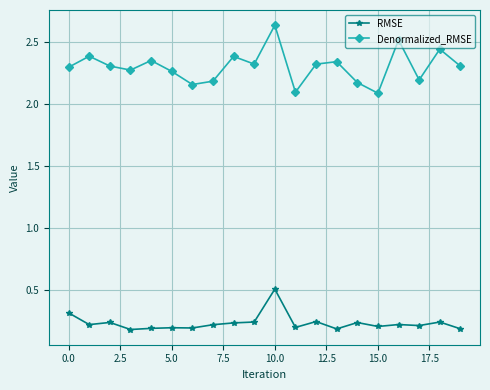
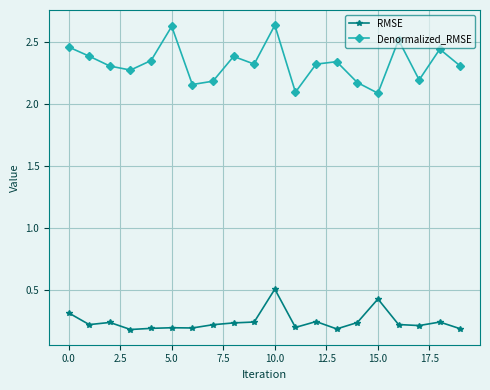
  {
    "RMSE": {
      "0.0": 0.32,
      "5.0": 0.20,
      "10.0": 0.51,
-     "15.0": 0.21
+     "15.0": 0.43
    },
    "Denormalized_RMSE": {
-     "0.0": 2.30,
-     "5.0": 2.26,
+     "0.0": 2.46,
+     "5.0": 2.63,
      "10.0": 2.64,
      "15.0": 2.09
    }
  }
